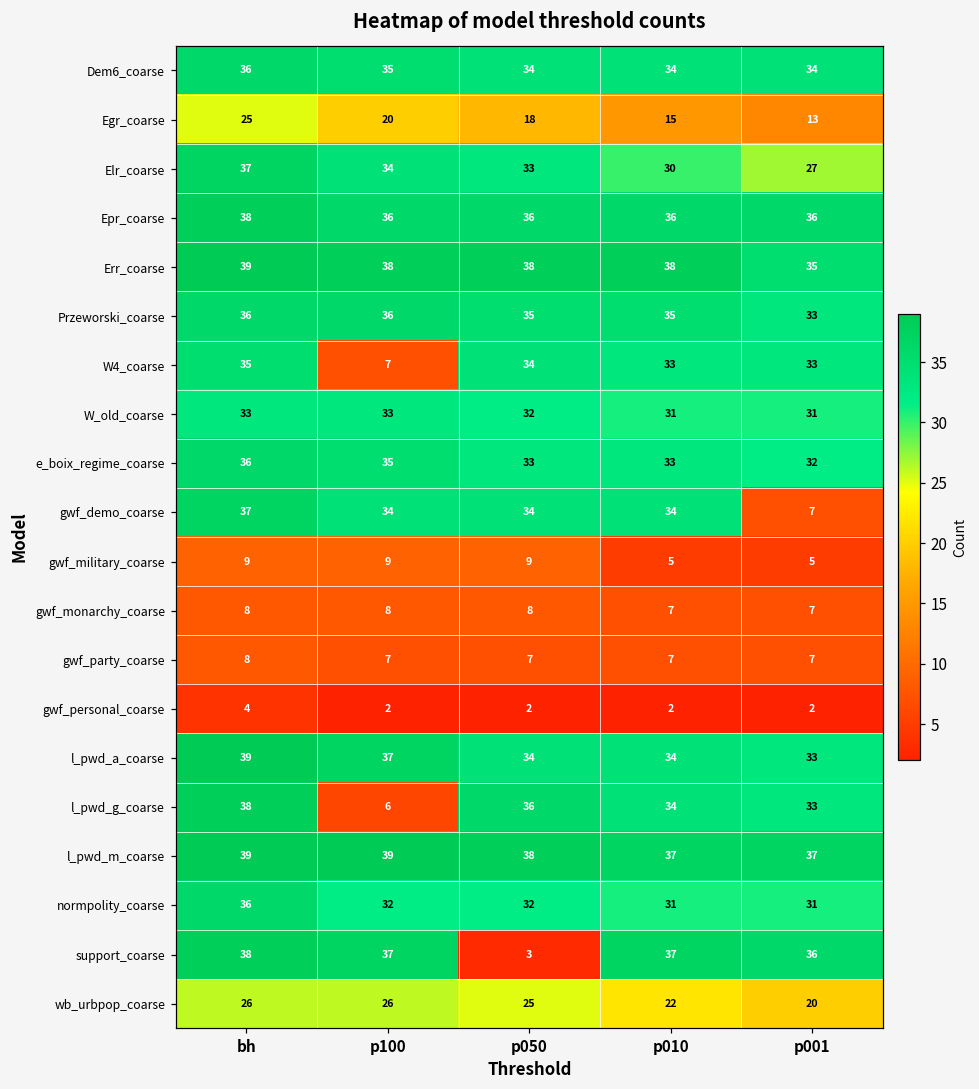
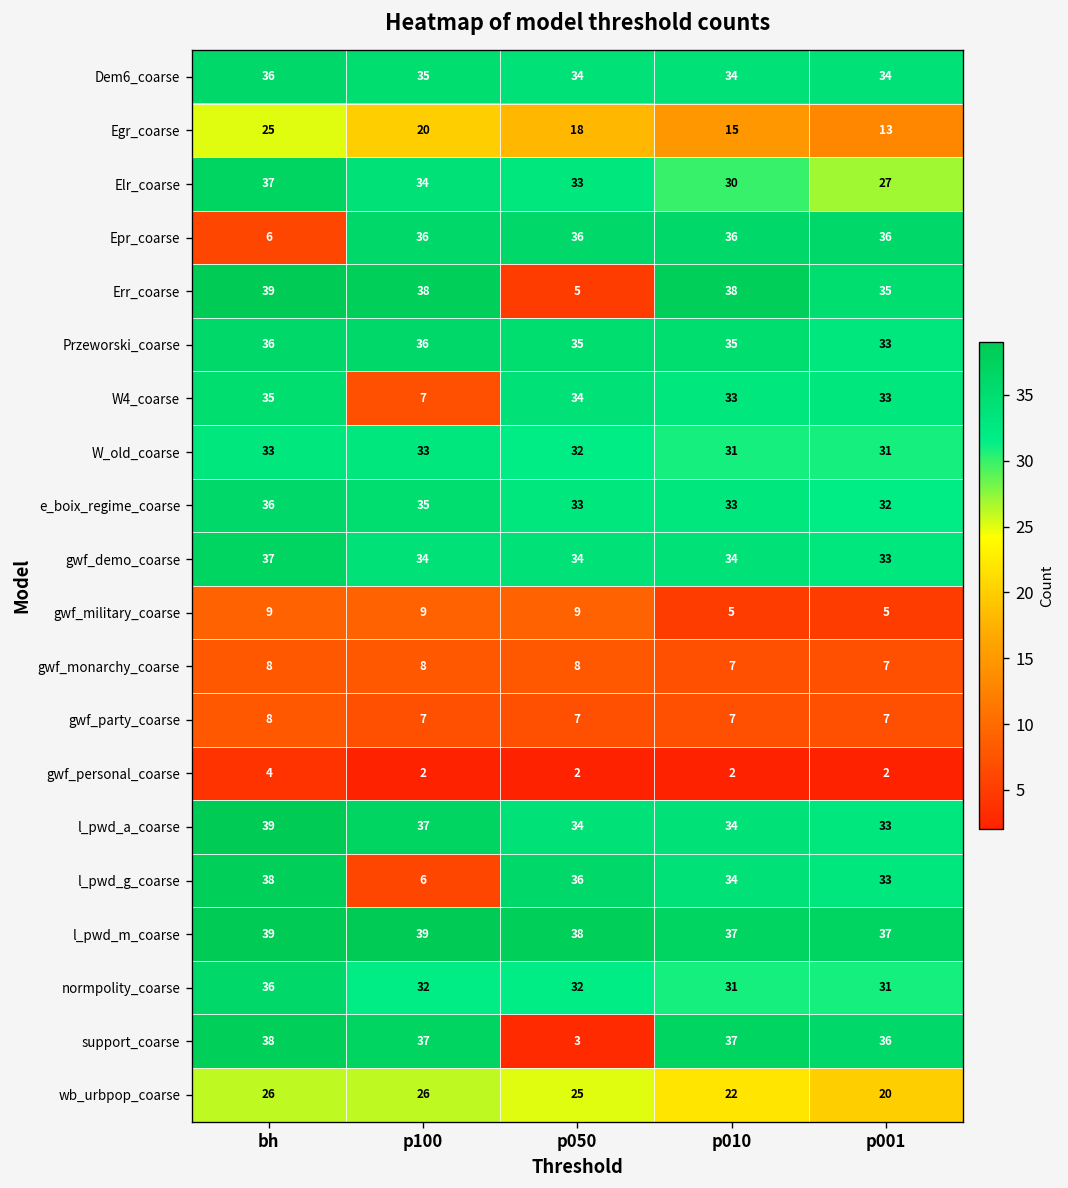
  {
    "Dem6_coarse": {
      "bh": 36,
      "p100": 35,
      "p050": 34,
      "p010": 34,
      "p001": 34
    },
    "Egr_coarse": {
      "bh": 25,
      "p100": 20,
      "p050": 18,
      "p010": 15,
      "p001": 13
    },
    "Elr_coarse": {
      "bh": 37,
      "p100": 34,
      "p050": 33,
      "p010": 30,
      "p001": 27
    },
    "Epr_coarse": {
-     "bh": 38,
+     "bh": 6,
      "p100": 36,
      "p050": 36,
      "p010": 36,
      "p001": 36
    },
    "Err_coarse": {
      "bh": 39,
      "p100": 38,
-     "p050": 38,
+     "p050": 5,
      "p010": 38,
      "p001": 35
    },
    "Przeworski_coarse": {
      "bh": 36,
      "p100": 36,
      "p050": 35,
      "p010": 35,
      "p001": 33
    },
    "W4_coarse": {
      "bh": 35,
      "p100": 7,
      "p050": 34,
      "p010": 33,
      "p001": 33
    },
    "W_old_coarse": {
      "bh": 33,
      "p100": 33,
      "p050": 32,
      "p010": 31,
      "p001": 31
    },
    "e_boix_regime_coarse": {
      "bh": 36,
      "p100": 35,
      "p050": 33,
      "p010": 33,
      "p001": 32
    },
    "gwf_demo_coarse": {
      "bh": 37,
      "p100": 34,
      "p050": 34,
      "p010": 34,
-     "p001": 7
+     "p001": 33
    },
    "gwf_military_coarse": {
      "bh": 9,
      "p100": 9,
      "p050": 9,
      "p010": 5,
      "p001": 5
    },
    "gwf_monarchy_coarse": {
      "bh": 8,
      "p100": 8,
      "p050": 8,
      "p010": 7,
      "p001": 7
    },
    "gwf_party_coarse": {
      "bh": 8,
      "p100": 7,
      "p050": 7,
      "p010": 7,
      "p001": 7
    },
    "gwf_personal_coarse": {
      "bh": 4,
      "p100": 2,
      "p050": 2,
      "p010": 2,
      "p001": 2
    },
    "l_pwd_a_coarse": {
      "bh": 39,
      "p100": 37,
      "p050": 34,
      "p010": 34,
      "p001": 33
    },
    "l_pwd_g_coarse": {
      "bh": 38,
      "p100": 6,
      "p050": 36,
      "p010": 34,
      "p001": 33
    },
    "l_pwd_m_coarse": {
      "bh": 39,
      "p100": 39,
      "p050": 38,
      "p010": 37,
      "p001": 37
    },
    "normpolity_coarse": {
      "bh": 36,
      "p100": 32,
      "p050": 32,
      "p010": 31,
      "p001": 31
    },
    "support_coarse": {
      "bh": 38,
      "p100": 37,
      "p050": 3,
      "p010": 37,
      "p001": 36
    },
    "wb_urbpop_coarse": {
      "bh": 26,
      "p100": 26,
      "p050": 25,
      "p010": 22,
      "p001": 20
    }
  }
